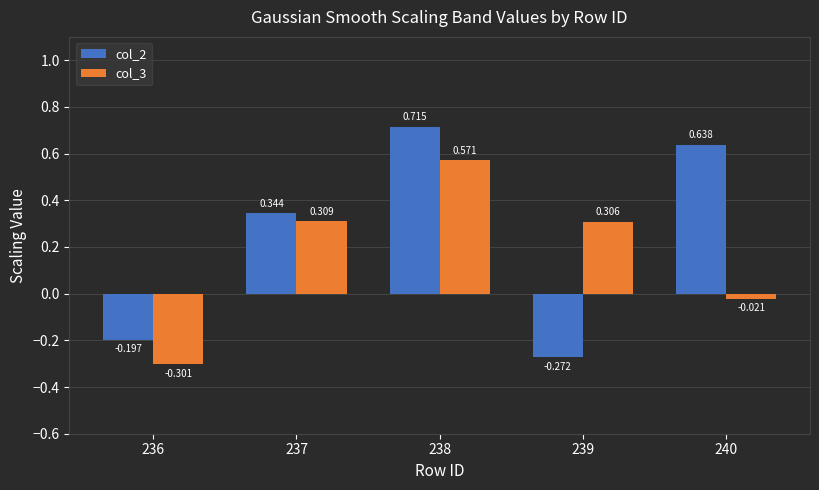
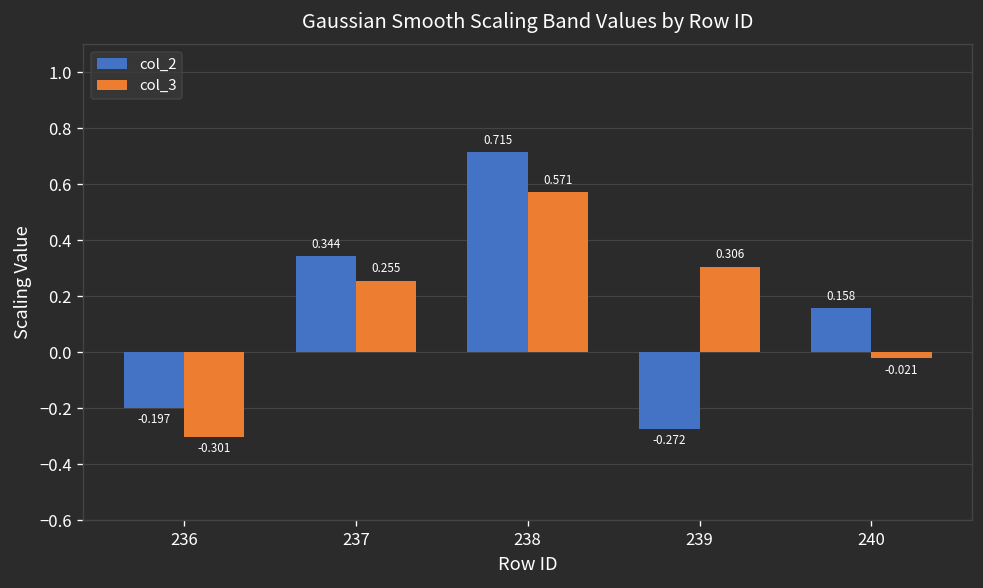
  {
    "col_2": {
      "236": -0.197,
      "237": 0.344,
      "238": 0.715,
      "239": -0.272,
-     "240": 0.638
+     "240": 0.158
    },
    "col_3": {
      "236": -0.301,
-     "237": 0.309,
+     "237": 0.255,
      "238": 0.571,
      "239": 0.306,
      "240": -0.021
    }
  }
